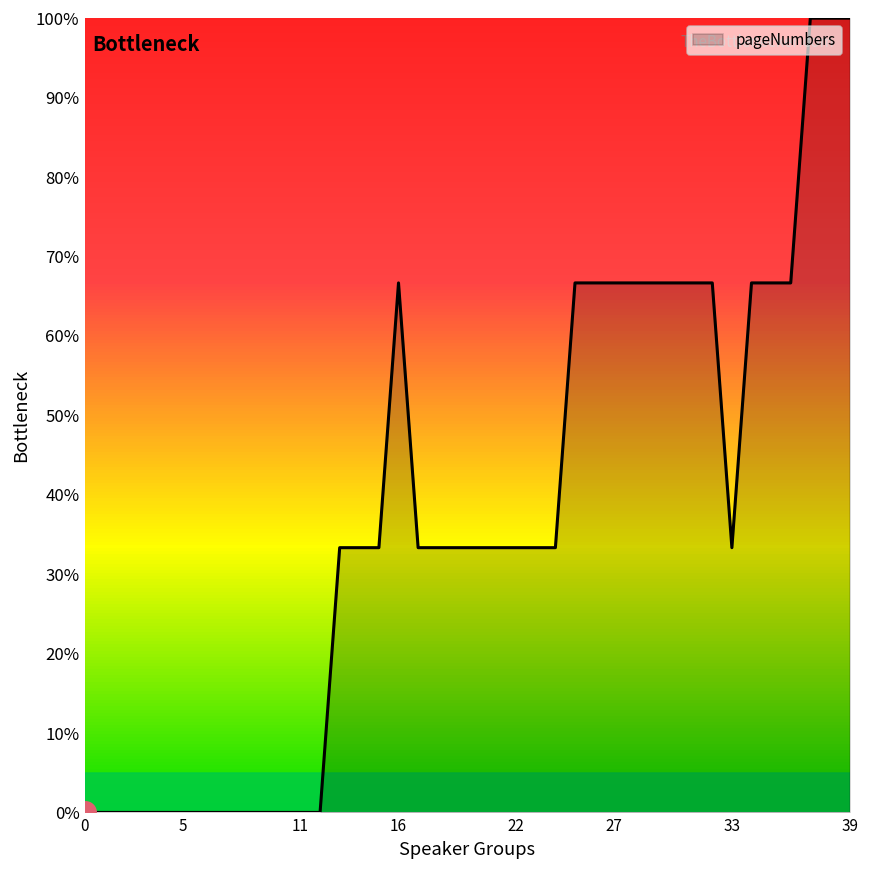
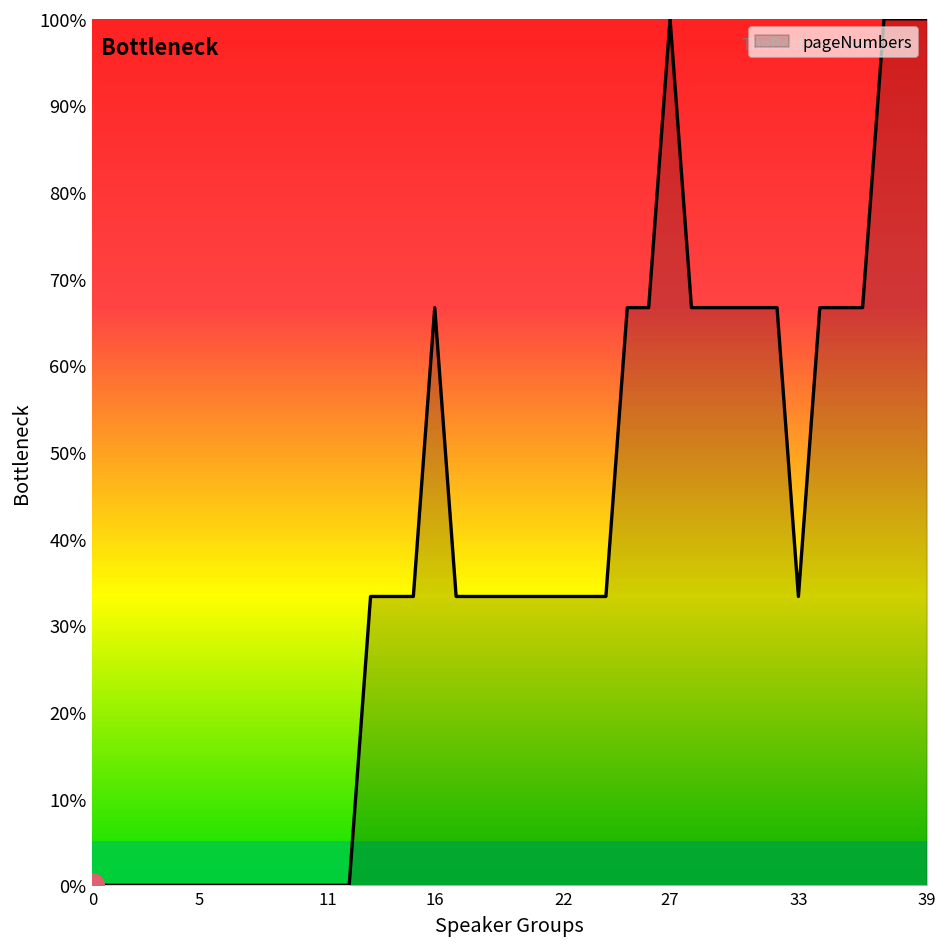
  {
    "pageNumbers": {
      "16": "67%",
      "22": "33%",
-     "27": "67%",
+     "27": "100%",
      "33": "33%",
      "39": "100%"
    }
  }
